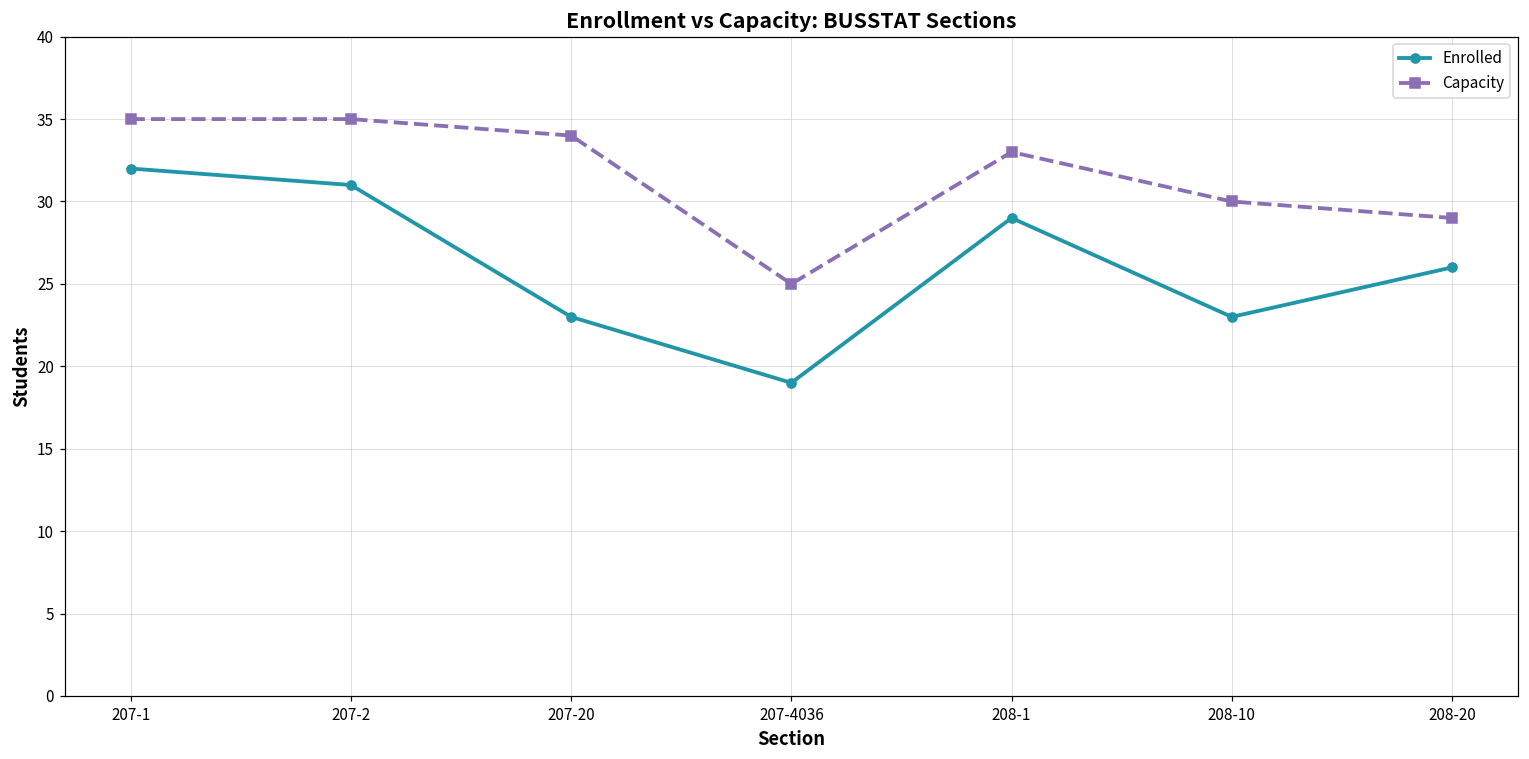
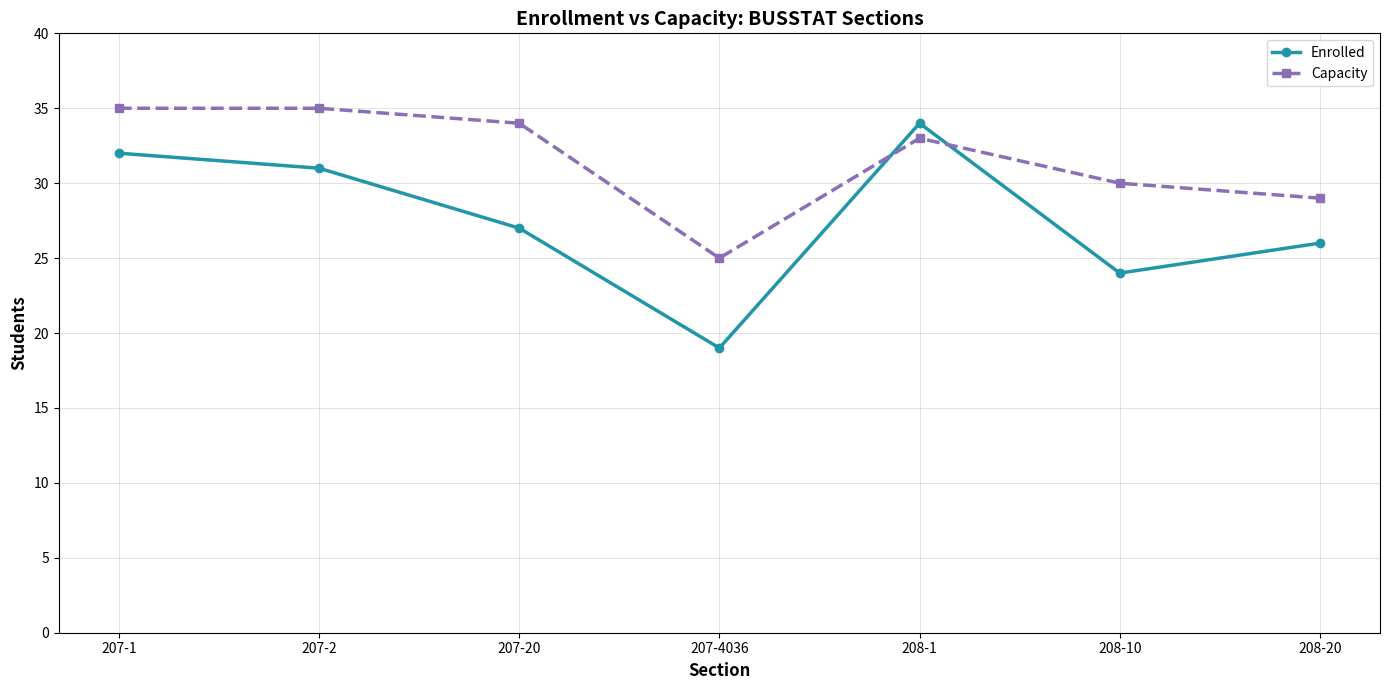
  {
    "Enrolled": {
      "207-1": 32,
      "207-2": 31,
-     "207-20": 23,
+     "207-20": 27,
      "207-4036": 19,
-     "208-1": 29,
-     "208-10": 23,
+     "208-1": 34,
+     "208-10": 24,
      "208-20": 26
    },
    "Capacity": {
      "207-1": 35,
      "207-2": 35,
      "207-20": 34,
      "207-4036": 25,
      "208-1": 33,
      "208-10": 30,
      "208-20": 29
    }
  }
